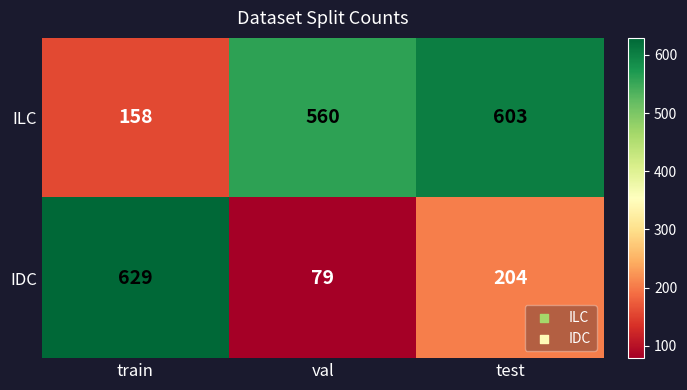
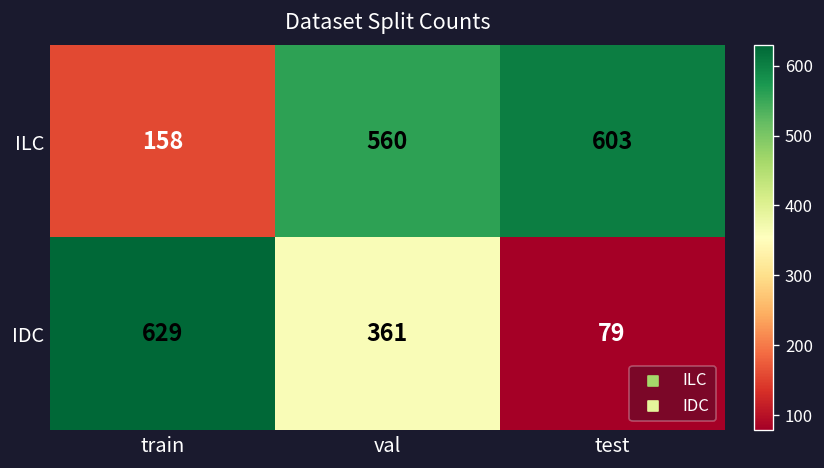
  {
    "ILC": {
      "train": 158,
      "val": 560,
      "test": 603
    },
    "IDC": {
      "train": 629,
-     "val": 79,
-     "test": 204
+     "val": 361,
+     "test": 79
    }
  }
